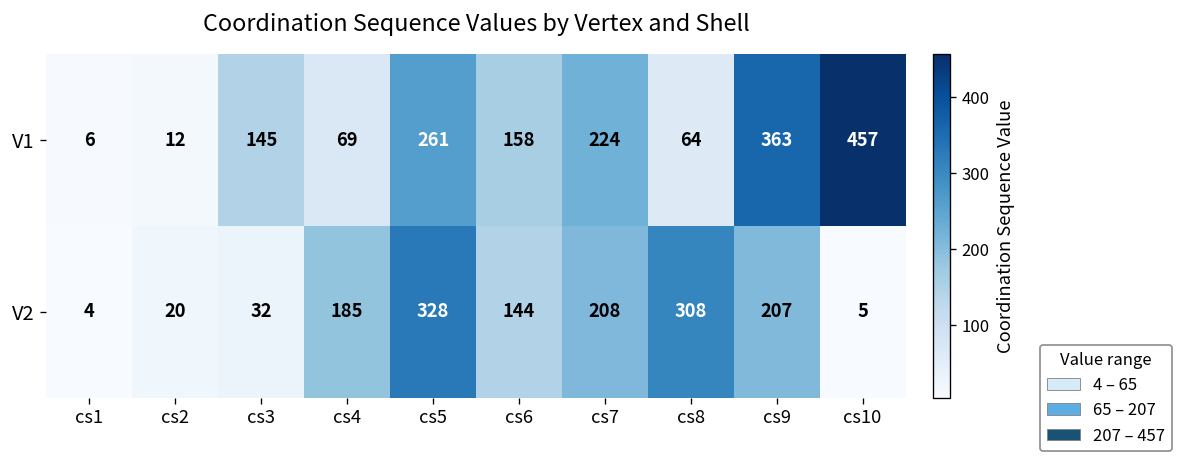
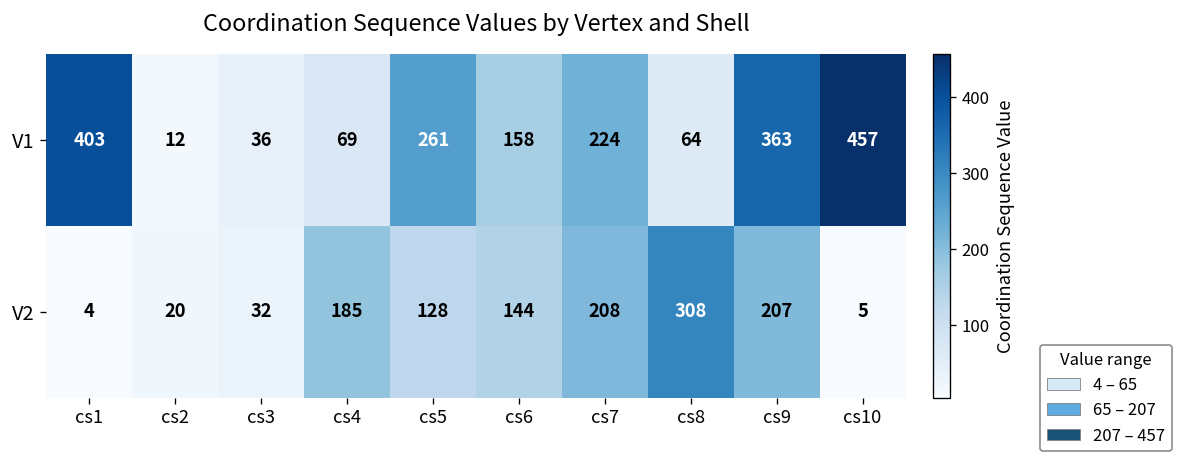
  {
    "V1": {
-     "cs1": 6,
+     "cs1": 403,
      "cs2": 12,
-     "cs3": 145,
+     "cs3": 36,
      "cs4": 69,
      "cs5": 261,
      "cs6": 158,
      "cs7": 224,
      "cs8": 64,
      "cs9": 363,
      "cs10": 457
    },
    "V2": {
      "cs1": 4,
      "cs2": 20,
      "cs3": 32,
      "cs4": 185,
-     "cs5": 328,
+     "cs5": 128,
      "cs6": 144,
      "cs7": 208,
      "cs8": 308,
      "cs9": 207,
      "cs10": 5
    }
  }
